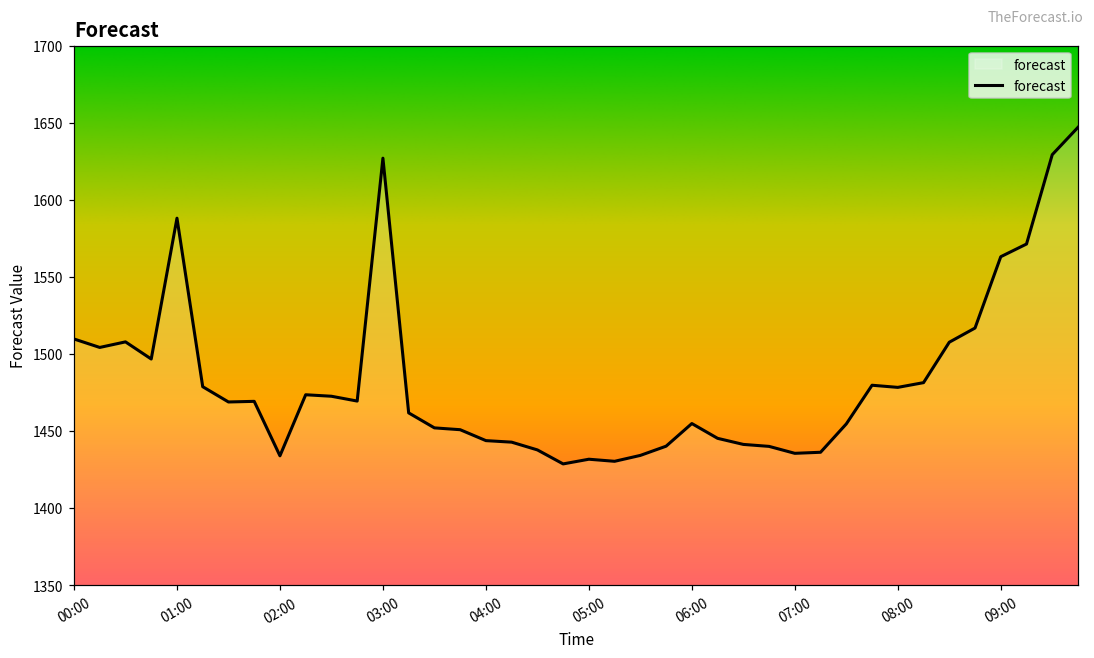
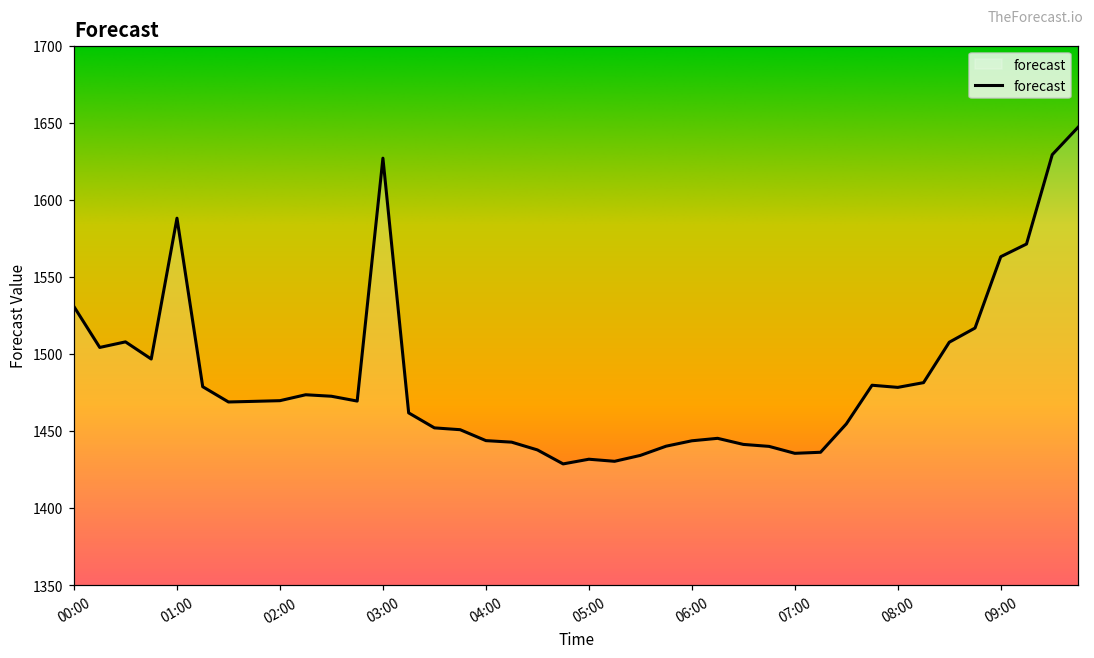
  {
-   "00:00": 1510,
+   "00:00": 1531,
    "01:00": 1588,
-   "02:00": 1434,
+   "02:00": 1470,
    "03:00": 1627,
    "04:00": 1444,
    "05:00": 1432,
-   "06:00": 1455,
+   "06:00": 1444,
    "07:00": 1436,
    "08:00": 1478,
    "09:00": 1563
  }
